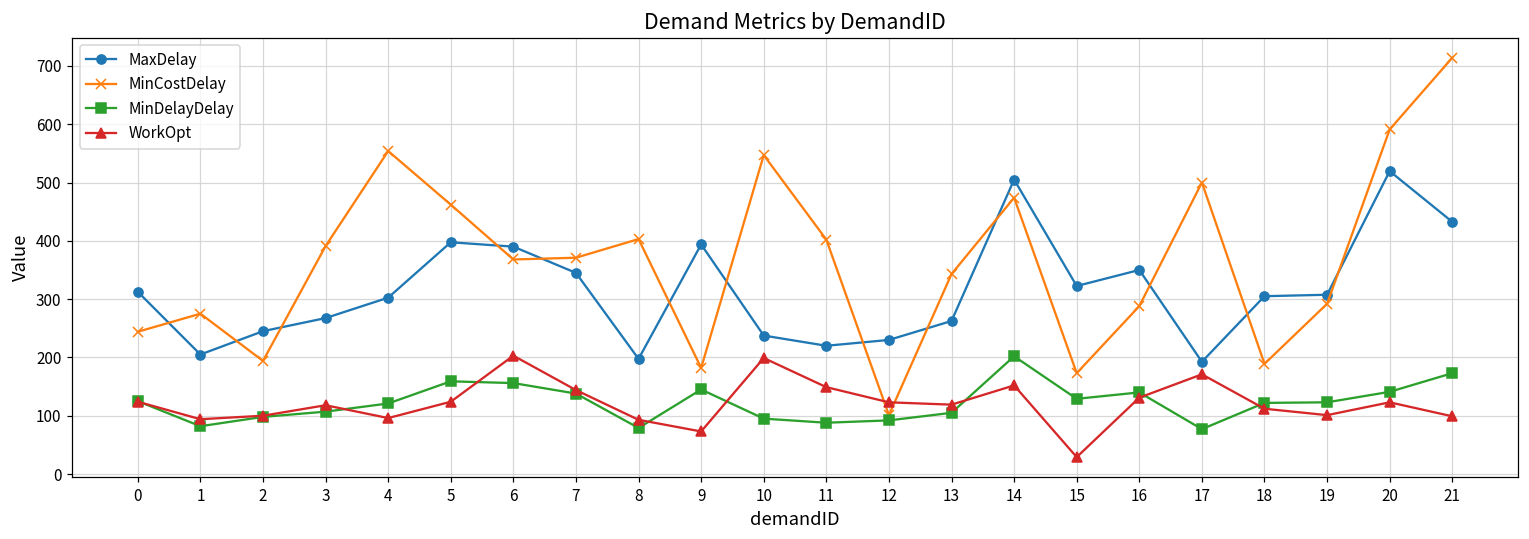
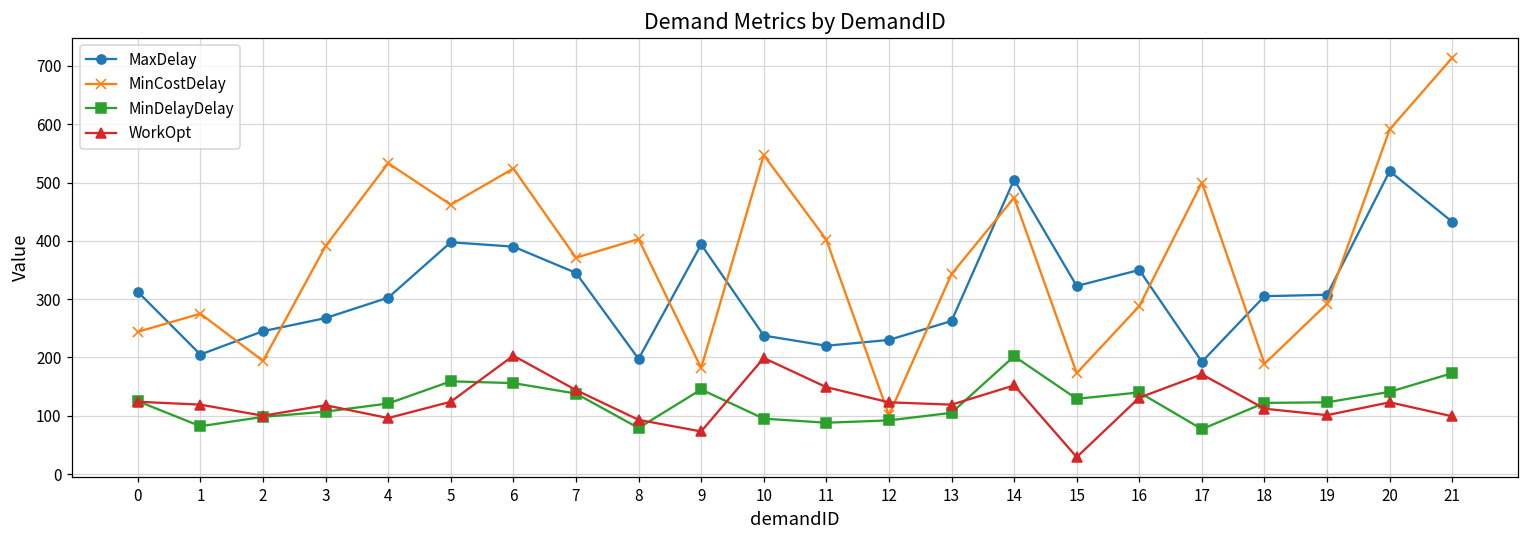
  {
    "MaxDelay": {
      "0": 310,
      "1": 210,
      "2": 250,
      "3": 270,
      "4": 300,
      "5": 400,
      "6": 390,
      "7": 350,
      "8": 200,
      "9": 390,
      "10": 240,
      "11": 220,
      "12": 230,
      "13": 260,
      "14": 510,
      "15": 320,
      "16": 350,
      "17": 190,
      "18": 310,
      "19": 310,
      "20": 520,
      "21": 430
    },
    "MinCostDelay": {
      "0": 240,
      "1": 280,
      "2": 190,
      "3": 390,
-     "4": 550,
+     "4": 530,
      "5": 460,
-     "6": 370,
+     "6": 520,
      "7": 370,
      "8": 400,
      "9": 180,
      "10": 550,
      "11": 400,
      "12": 100,
      "13": 340,
      "14": 470,
      "15": 170,
      "16": 290,
      "17": 500,
      "18": 190,
      "19": 290,
      "20": 590,
      "21": 710
    },
    "MinDelayDelay": {
      "1": 80,
      "3": 110,
      "4": 120,
      "5": 160,
      "6": 160,
      "7": 140,
      "8": 80,
      "9": 150,
      "10": 100,
      "11": 90,
      "12": 90,
      "13": 110,
      "14": 200,
      "15": 130,
      "16": 140,
      "17": 80,
      "18": 120,
      "19": 120,
      "20": 140,
      "21": 170
    },
    "WorkOpt": {
-     "1": 90,
+     "1": 120,
      "3": 120,
      "4": 100,
      "5": 120,
      "6": 200,
      "7": 140,
      "8": 90,
      "9": 70,
      "10": 200,
      "11": 150,
      "12": 120,
      "13": 120,
      "14": 150,
      "15": 30,
      "16": 130,
      "17": 170,
      "18": 110,
      "19": 100,
      "20": 120,
      "21": 100
    }
  }
